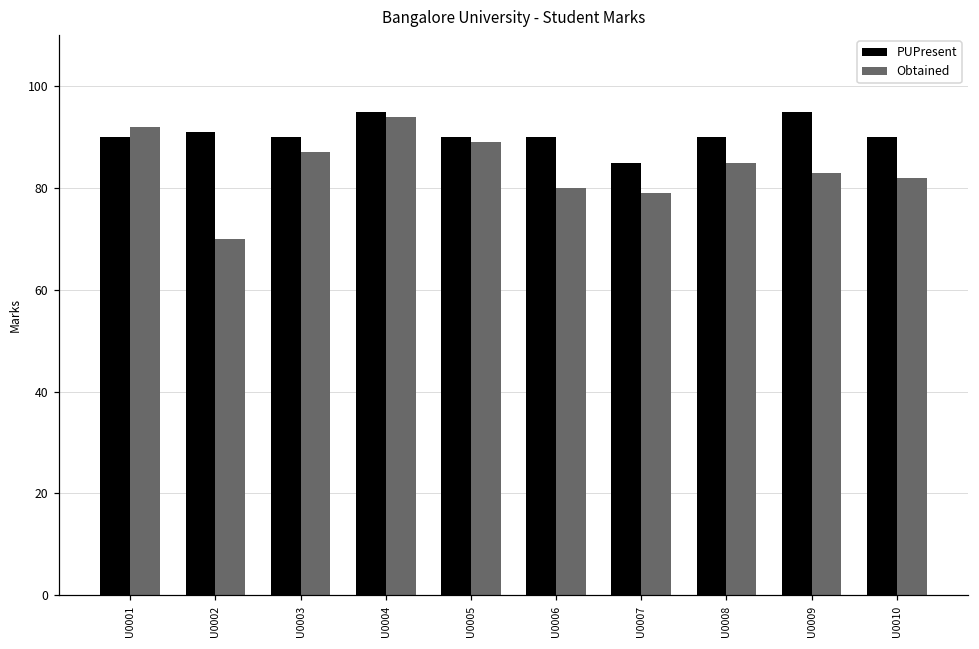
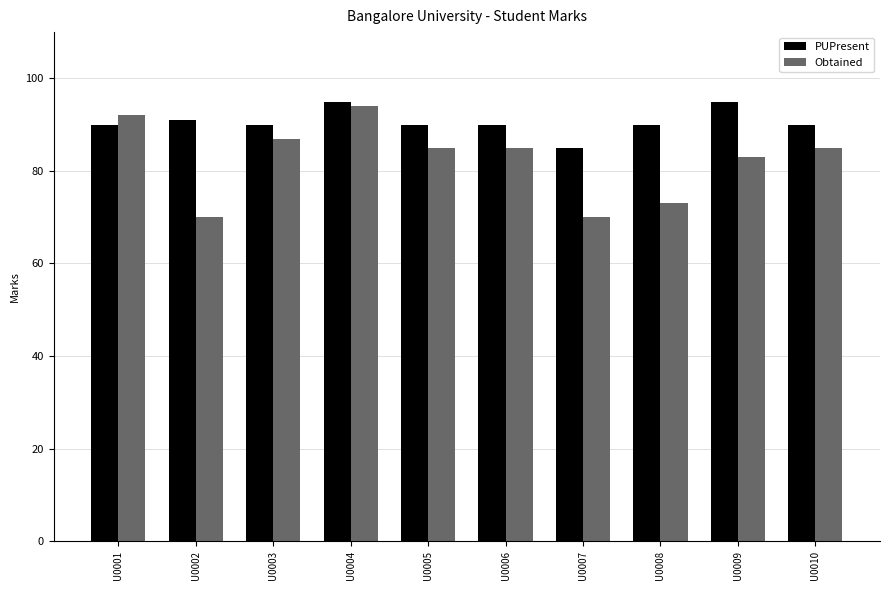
  {
    "PUPresent": {
      "U0001": 90,
      "U0002": 91,
      "U0003": 90,
      "U0004": 95,
      "U0005": 90,
      "U0006": 90,
      "U0007": 85,
      "U0008": 90,
      "U0009": 95,
      "U0010": 90
    },
    "Obtained": {
      "U0001": 92,
      "U0002": 70,
      "U0003": 87,
      "U0004": 94,
-     "U0005": 89,
-     "U0006": 80,
-     "U0007": 79,
-     "U0008": 85,
+     "U0005": 85,
+     "U0006": 85,
+     "U0007": 70,
+     "U0008": 73,
      "U0009": 83,
-     "U0010": 82
+     "U0010": 85
    }
  }
